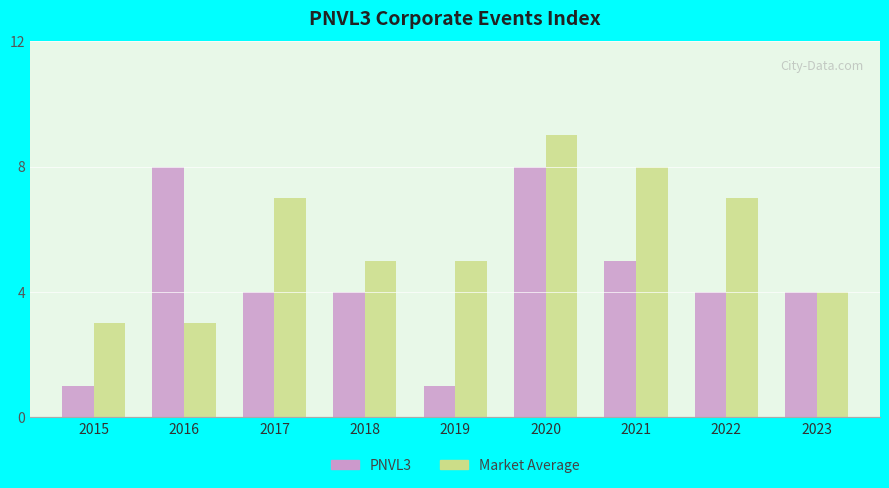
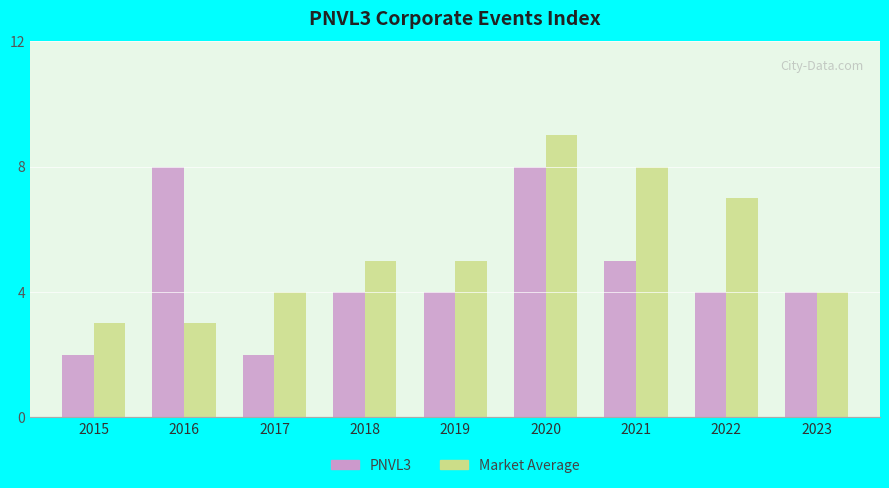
  {
    "PNVL3": {
-     "2015": 1,
+     "2015": 2,
      "2016": 8,
-     "2017": 4,
+     "2017": 2,
      "2018": 4,
-     "2019": 1,
+     "2019": 4,
      "2020": 8,
      "2021": 5,
      "2022": 4,
      "2023": 4
    },
    "Market Average": {
      "2015": 3,
      "2016": 3,
-     "2017": 7,
+     "2017": 4,
      "2018": 5,
      "2019": 5,
      "2020": 9,
      "2021": 8,
      "2022": 7,
      "2023": 4
    }
  }
